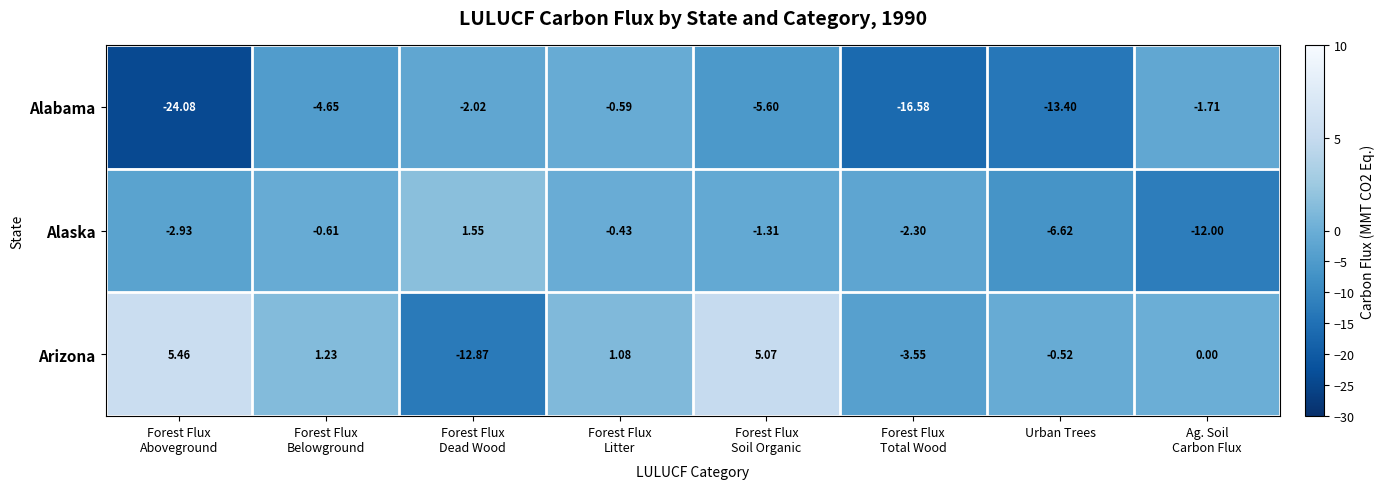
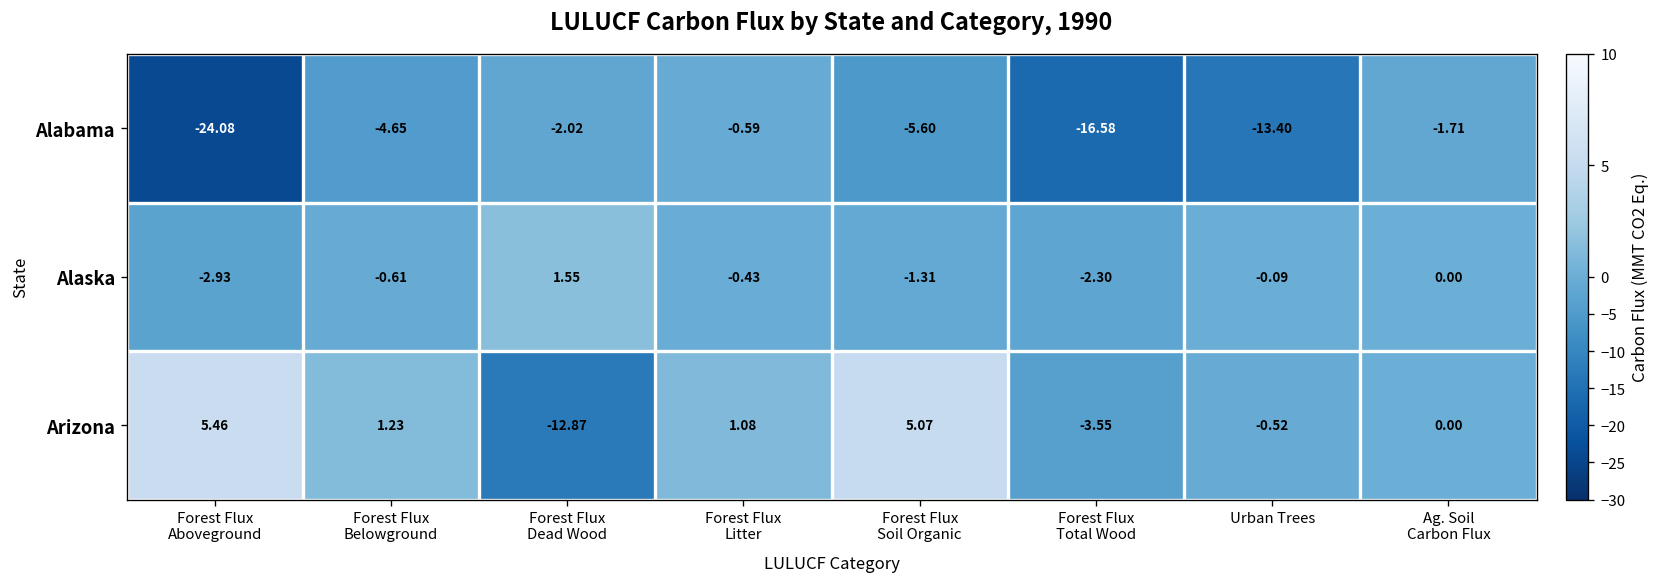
  {
    "Alabama": {
      "Forest Flux Aboveground": -24.08,
      "Forest Flux Belowground": -4.65,
      "Forest Flux Dead Wood": -2.02,
      "Forest Flux Litter": -0.59,
      "Forest Flux Soil Organic": -5.60,
      "Forest Flux Total Wood": -16.58,
      "Urban Trees": -13.40,
      "Ag. Soil Carbon Flux": -1.71
    },
    "Alaska": {
      "Forest Flux Aboveground": -2.93,
      "Forest Flux Belowground": -0.61,
      "Forest Flux Dead Wood": 1.55,
      "Forest Flux Litter": -0.43,
      "Forest Flux Soil Organic": -1.31,
      "Forest Flux Total Wood": -2.30,
-     "Urban Trees": -6.62,
-     "Ag. Soil Carbon Flux": -12.00
+     "Urban Trees": -0.09,
+     "Ag. Soil Carbon Flux": 0.00
    },
    "Arizona": {
      "Forest Flux Aboveground": 5.46,
      "Forest Flux Belowground": 1.23,
      "Forest Flux Dead Wood": -12.87,
      "Forest Flux Litter": 1.08,
      "Forest Flux Soil Organic": 5.07,
      "Forest Flux Total Wood": -3.55,
      "Urban Trees": -0.52,
      "Ag. Soil Carbon Flux": 0.00
    }
  }
